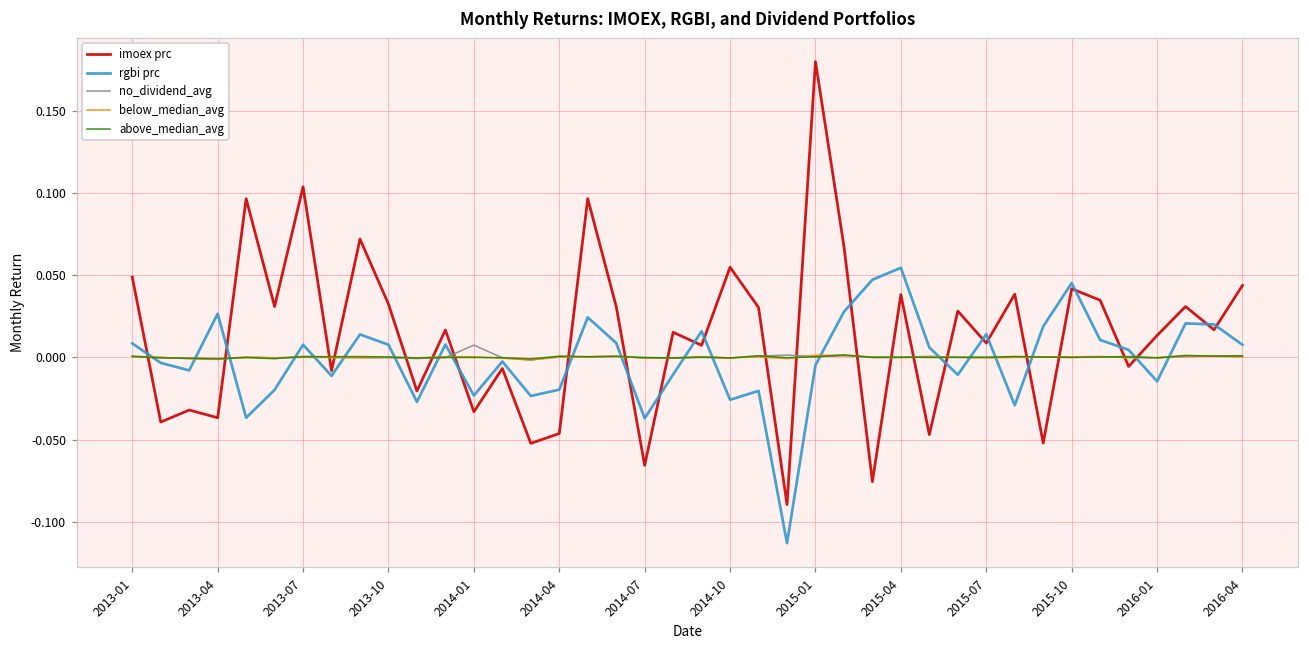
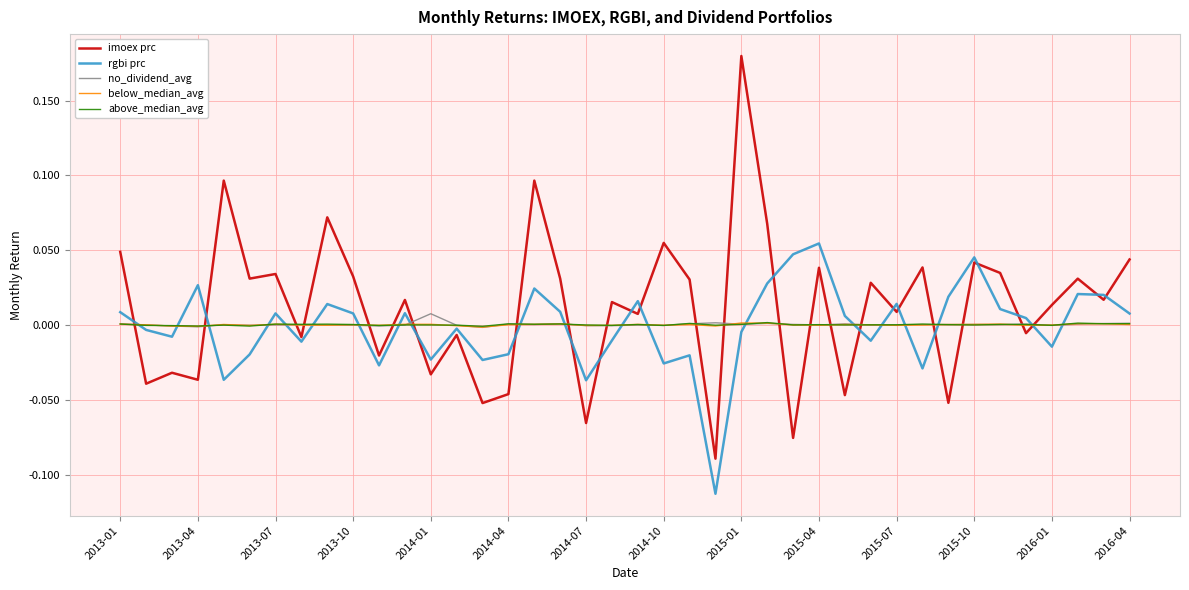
  {
    "imoex prc": {
      "2013-01": 0.049,
      "2013-04": -0.037,
-     "2013-07": 0.104,
+     "2013-07": 0.034,
      "2013-10": 0.032,
      "2014-01": -0.033,
      "2014-04": -0.046,
      "2014-07": -0.066,
      "2014-10": 0.055,
      "2015-01": 0.180,
      "2015-04": 0.038,
      "2015-07": 0.009,
      "2015-10": 0.042,
      "2016-01": 0.013,
      "2016-04": 0.044
    },
    "rgbi prc": {
      "2013-01": 0.009,
      "2013-04": 0.027,
      "2013-07": 0.008,
      "2013-10": 0.008,
      "2014-01": -0.023,
      "2014-04": -0.020,
      "2014-07": -0.037,
      "2014-10": -0.026,
      "2015-01": -0.005,
      "2015-04": 0.054,
      "2015-07": 0.014,
      "2015-10": 0.045,
      "2016-01": -0.015,
      "2016-04": 0.008
    },
    "no_dividend_avg": {
      "2014-01": 0.008
    }
  }
